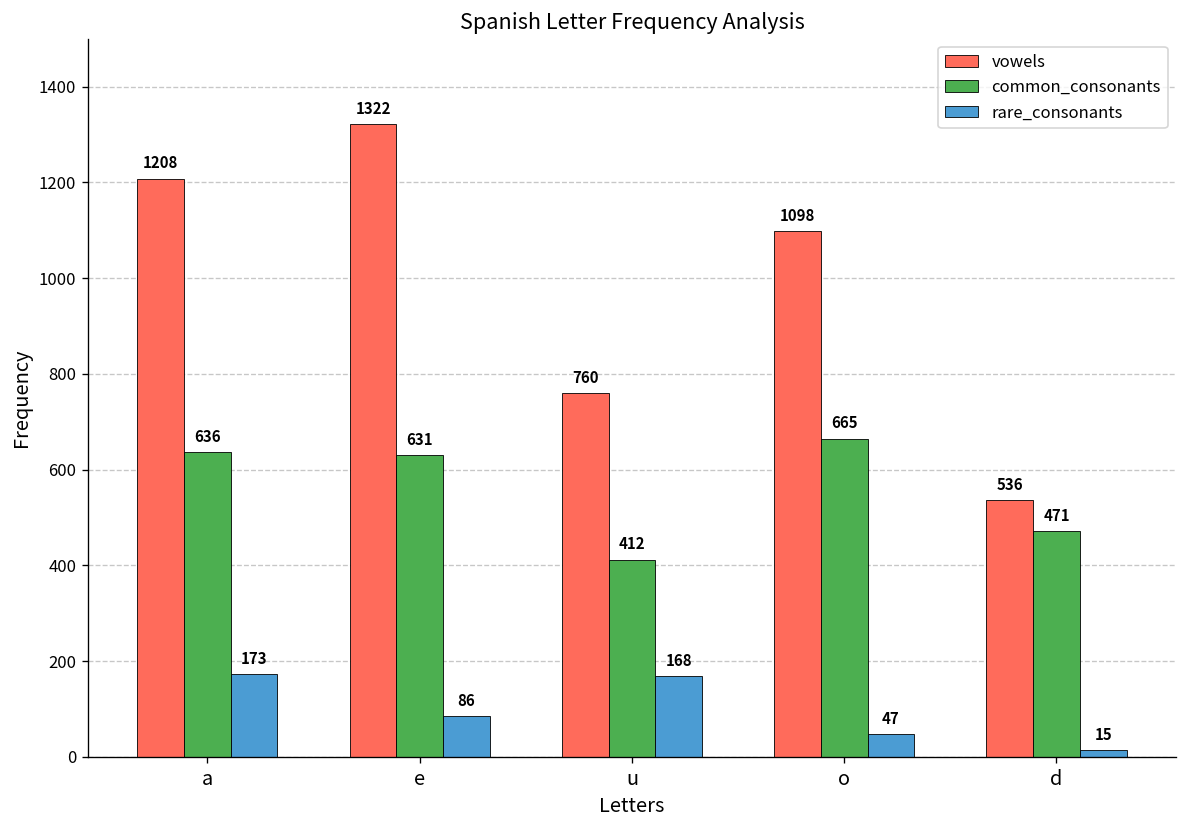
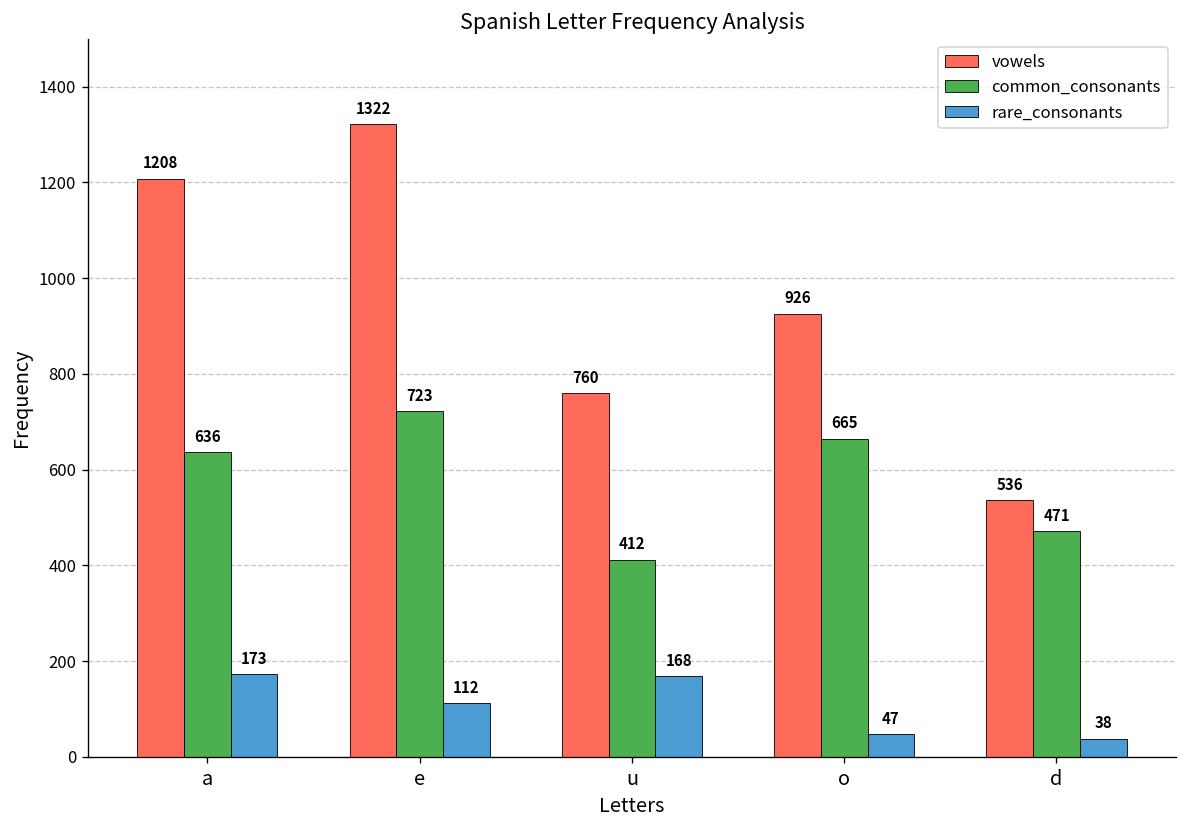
  {
    "vowels": {
      "a": 1208,
      "e": 1322,
      "u": 760,
-     "o": 1098,
+     "o": 926,
      "d": 536
    },
    "common_consonants": {
      "a": 636,
-     "e": 631,
+     "e": 723,
      "u": 412,
      "o": 665,
      "d": 471
    },
    "rare_consonants": {
      "a": 173,
-     "e": 86,
+     "e": 112,
      "u": 168,
      "o": 47,
-     "d": 15
+     "d": 38
    }
  }
